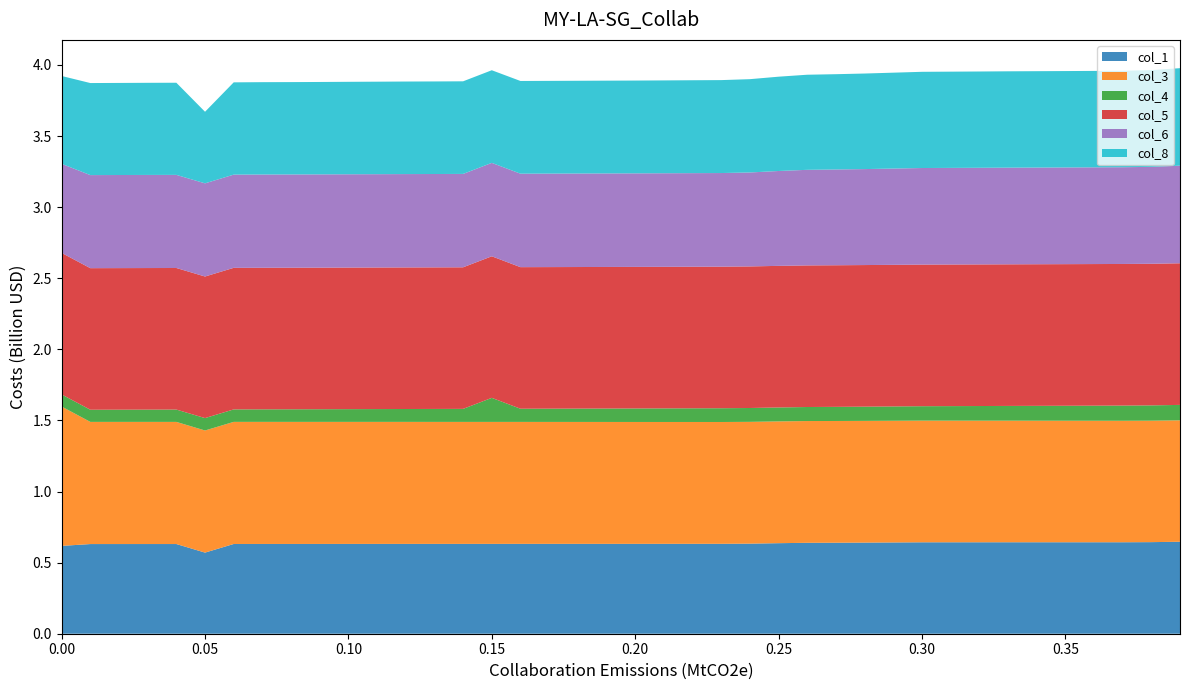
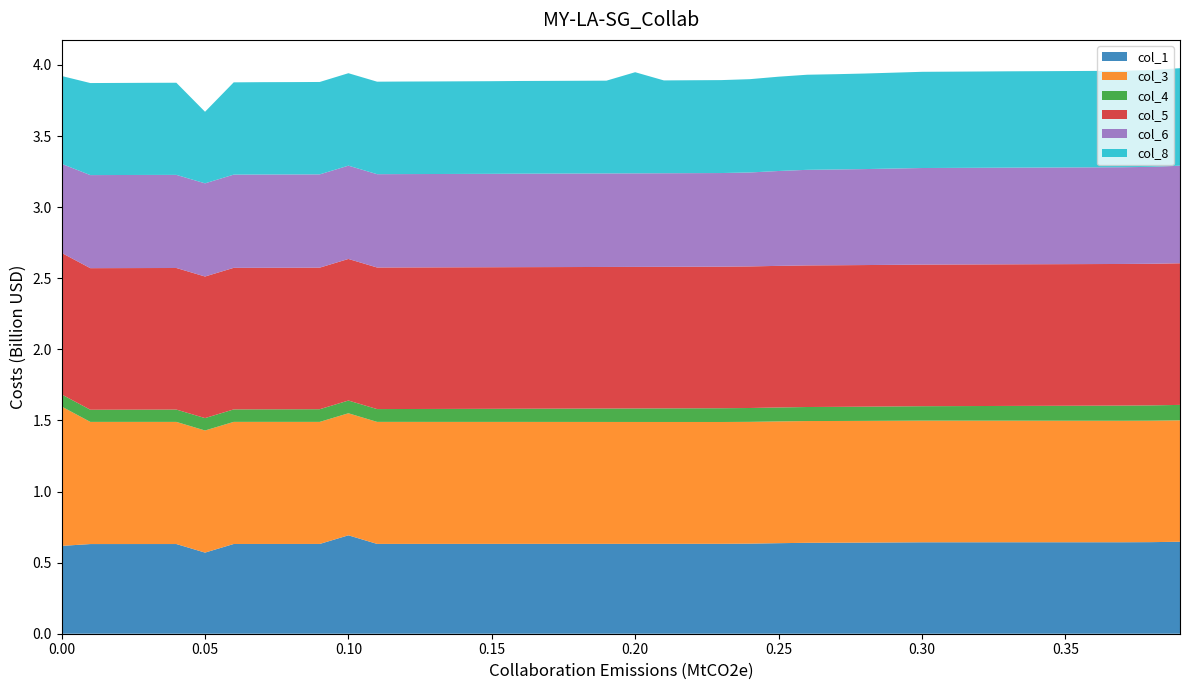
  {
    "col_1": {
      "0.00": 0.62,
      "0.05": 0.57,
-     "0.10": 0.63,
+     "0.10": 0.69,
      "0.15": 0.63,
      "0.20": 0.63,
      "0.25": 0.64,
      "0.30": 0.64,
      "0.35": 0.64
    },
    "col_3": {
      "0.00": 0.98,
      "0.05": 0.86,
      "0.10": 0.86,
      "0.15": 0.86,
      "0.20": 0.86,
      "0.25": 0.86,
      "0.30": 0.86,
      "0.35": 0.85
    },
    "col_4": {
      "0.00": 0.09,
      "0.05": 0.09,
      "0.10": 0.09,
-     "0.15": 0.17,
+     "0.15": 0.09,
      "0.20": 0.09,
      "0.25": 0.10,
      "0.30": 0.10,
      "0.35": 0.11
    },
    "col_5": {
      "0.00": 1.00,
      "0.05": 1.00,
      "0.10": 1.00,
      "0.15": 1.00,
      "0.20": 1.00,
      "0.25": 1.00,
      "0.30": 1.00,
      "0.35": 1.00
    },
    "col_6": {
      "0.00": 0.63,
      "0.05": 0.66,
      "0.10": 0.66,
      "0.15": 0.66,
      "0.20": 0.66,
      "0.25": 0.67,
      "0.30": 0.68,
      "0.35": 0.68
    },
    "col_8": {
      "0.00": 0.62,
      "0.05": 0.50,
      "0.10": 0.65,
      "0.15": 0.65,
-     "0.20": 0.65,
+     "0.20": 0.71,
      "0.25": 0.66,
      "0.30": 0.68,
      "0.35": 0.68
    }
  }
